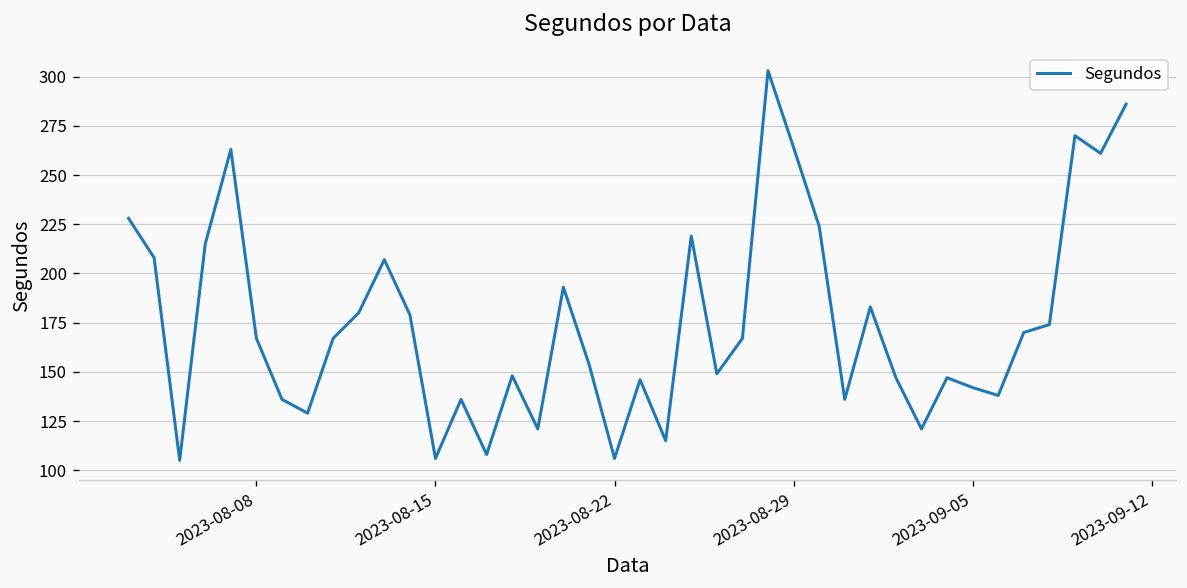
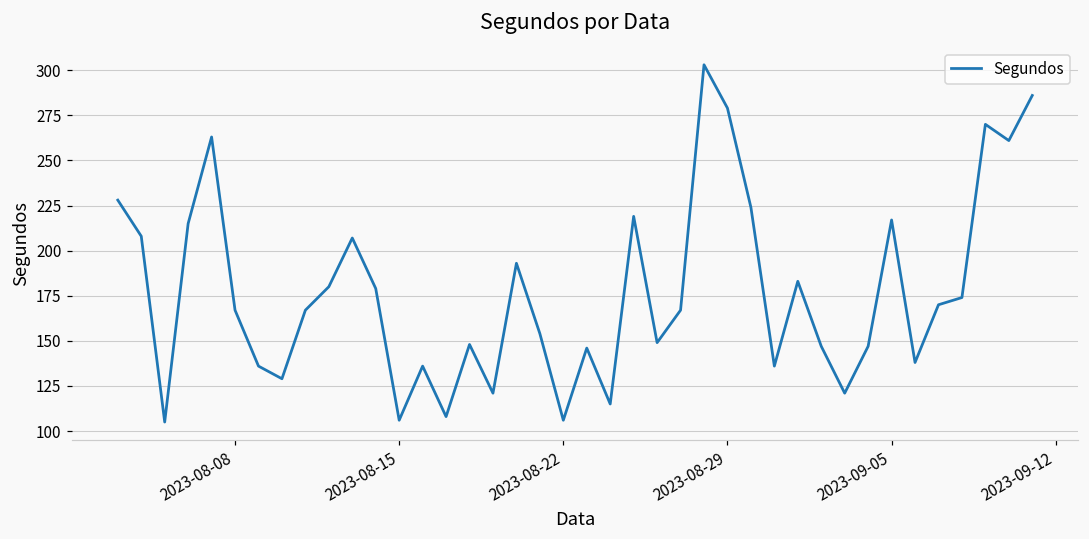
  {
    "2023-08-08": 167,
    "2023-08-15": 106,
    "2023-08-22": 106,
-   "2023-08-29": 264,
-   "2023-09-05": 142
+   "2023-08-29": 279,
+   "2023-09-05": 217
  }
